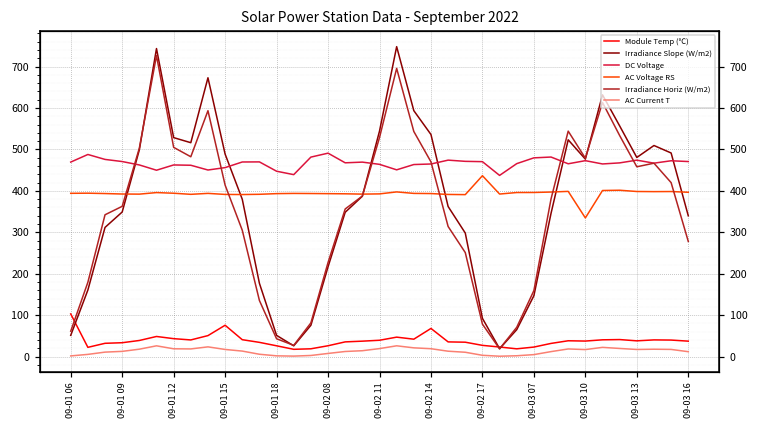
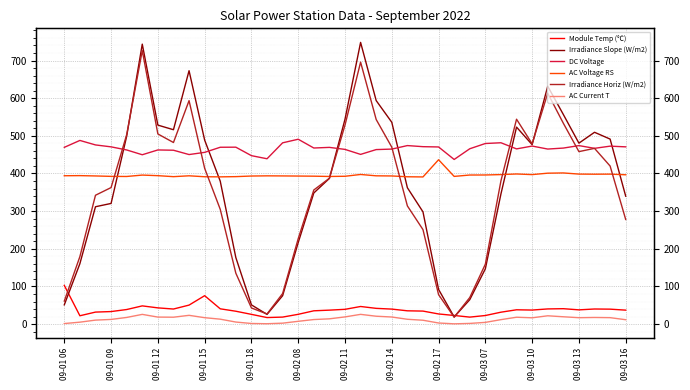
  {
    "Module Temp (℃)": {
      "09-01 06": 100,
      "09-01 09": 30,
      "09-01 12": 40,
      "09-01 15": 80,
      "09-01 18": 30,
      "09-02 08": 30,
      "09-02 11": 40,
-     "09-02 14": 70,
+     "09-02 14": 40,
      "09-02 17": 30,
      "09-03 07": 20,
      "09-03 10": 40,
      "09-03 13": 40,
      "09-03 16": 40
    },
    "Irradiance Slope (W/m2)": {
      "09-01 06": 50,
-     "09-01 09": 350,
+     "09-01 09": 320,
      "09-01 12": 530,
      "09-01 15": 490,
      "09-01 18": 50,
      "09-02 08": 220,
      "09-02 11": 540,
      "09-02 14": 540,
      "09-02 17": 90,
      "09-03 07": 150,
      "09-03 16": 340
    },
    "AC Voltage RS": {
      "09-01 06": 390,
      "09-01 09": 390,
      "09-01 12": 390,
      "09-01 15": 390,
      "09-01 18": 390,
      "09-02 08": 390,
      "09-02 11": 390,
      "09-02 14": 390,
      "09-02 17": 440,
      "09-03 07": 400,
-     "09-03 10": 330,
+     "09-03 10": 400,
      "09-03 13": 400,
      "09-03 16": 400
    },
    "AC Current T": {
      "09-01 06": 0,
      "09-01 09": 10,
      "09-01 12": 20,
      "09-01 15": 20,
      "09-01 18": 0,
      "09-02 08": 10,
      "09-02 11": 20,
      "09-02 14": 20,
      "09-02 17": 0,
      "09-03 07": 0,
      "09-03 10": 20,
      "09-03 13": 20,
      "09-03 16": 10
    }
  }
